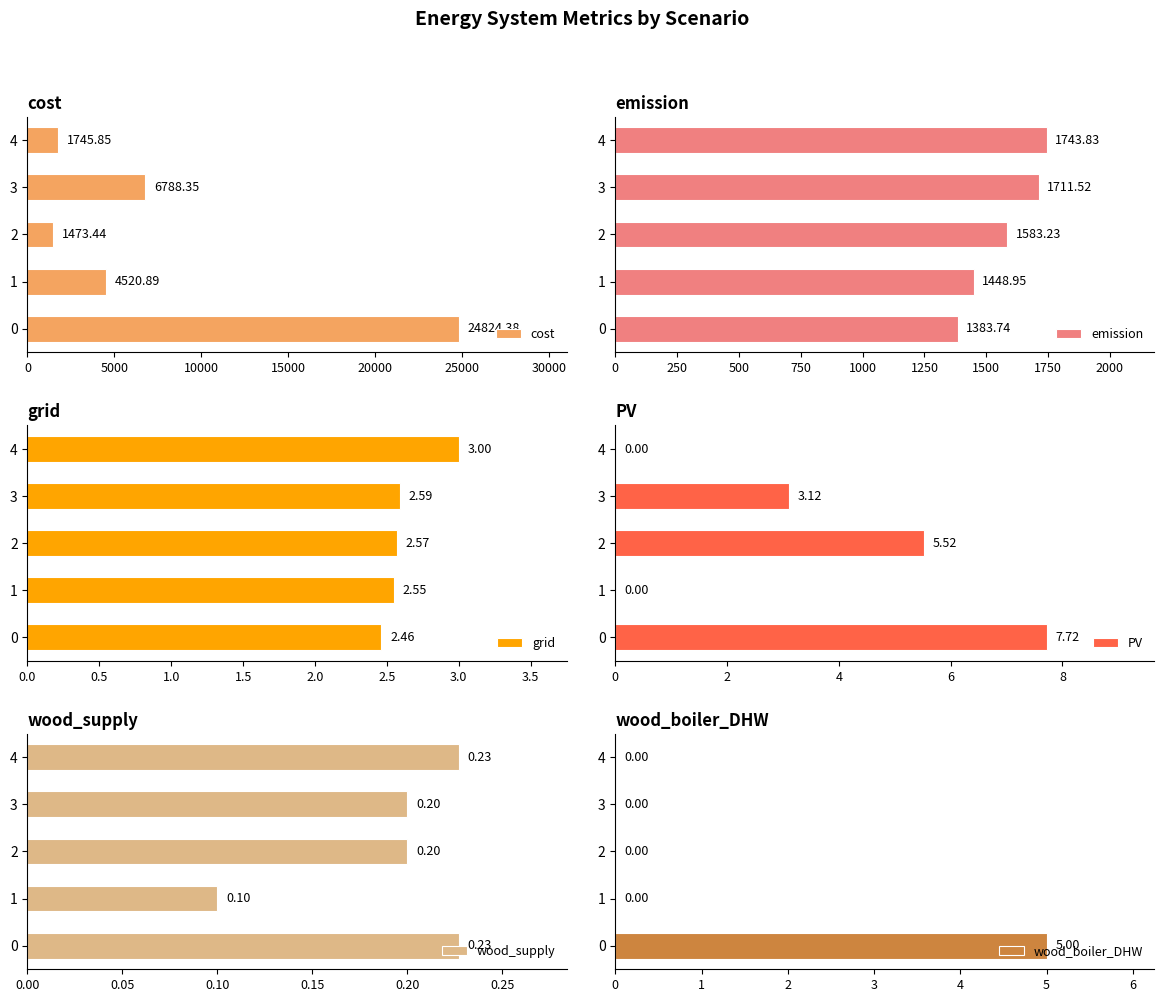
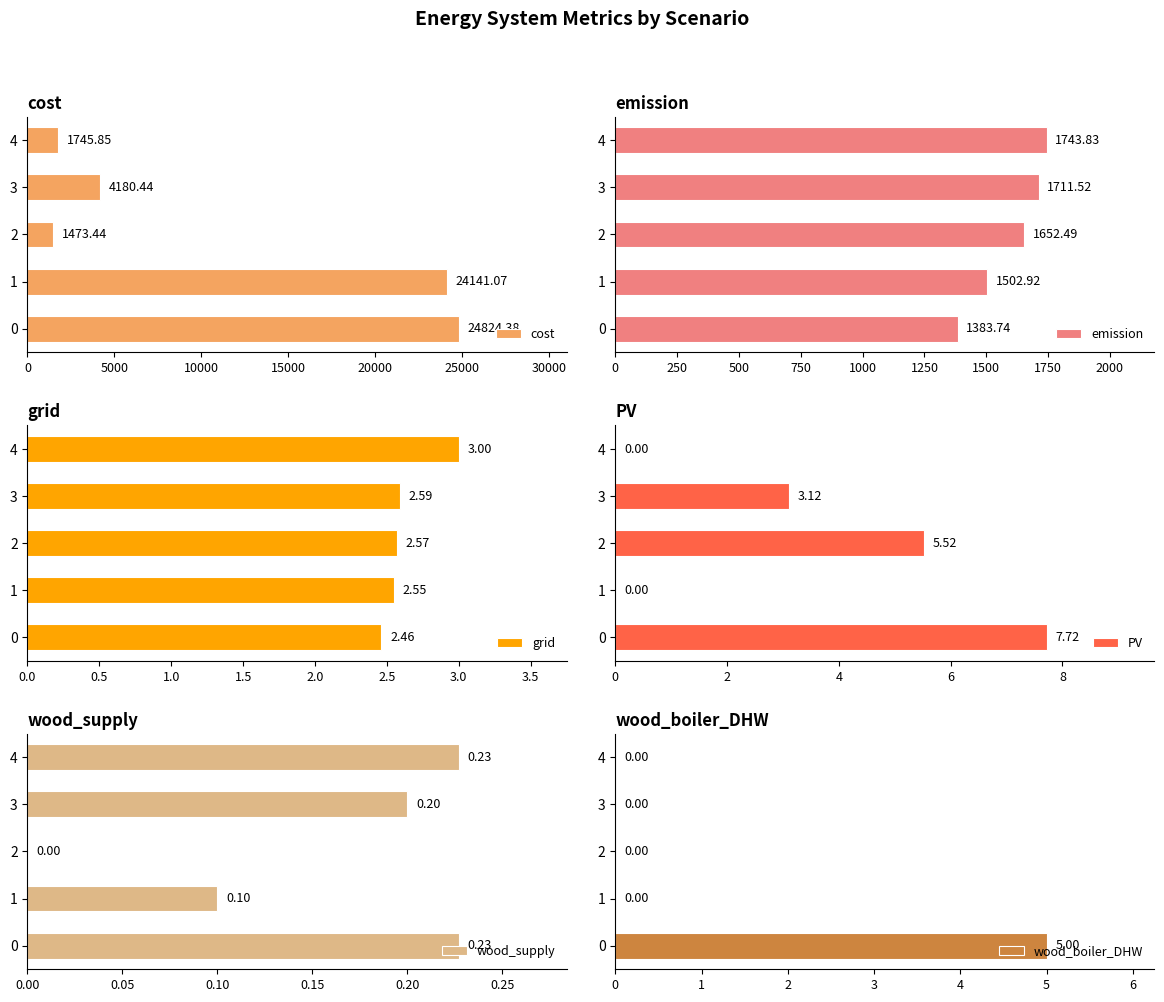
  {
    "cost": {
      "4": 1745.85,
-     "3": 6788.35,
+     "3": 4180.44,
      "2": 1473.44,
-     "1": 4520.89,
+     "1": 24141.07,
      "0": 24824.38
    },
    "emission": {
      "4": 1743.83,
      "3": 1711.52,
-     "2": 1583.23,
-     "1": 1448.95,
+     "2": 1652.49,
+     "1": 1502.92,
      "0": 1383.74
    },
    "grid": {
      "4": 3.00,
      "3": 2.59,
      "2": 2.57,
      "1": 2.55,
      "0": 2.46
    },
    "PV": {
      "4": 0.00,
      "3": 3.12,
      "2": 5.52,
      "1": 0.00,
      "0": 7.72
    },
    "wood_supply": {
      "4": 0.23,
      "3": 0.20,
-     "2": 0.20,
+     "2": 0.00,
      "1": 0.10,
      "0": 0.23
    },
    "wood_boiler_DHW": {
      "4": 0.00,
      "3": 0.00,
      "2": 0.00,
      "1": 0.00,
      "0": 5.00
    }
  }
